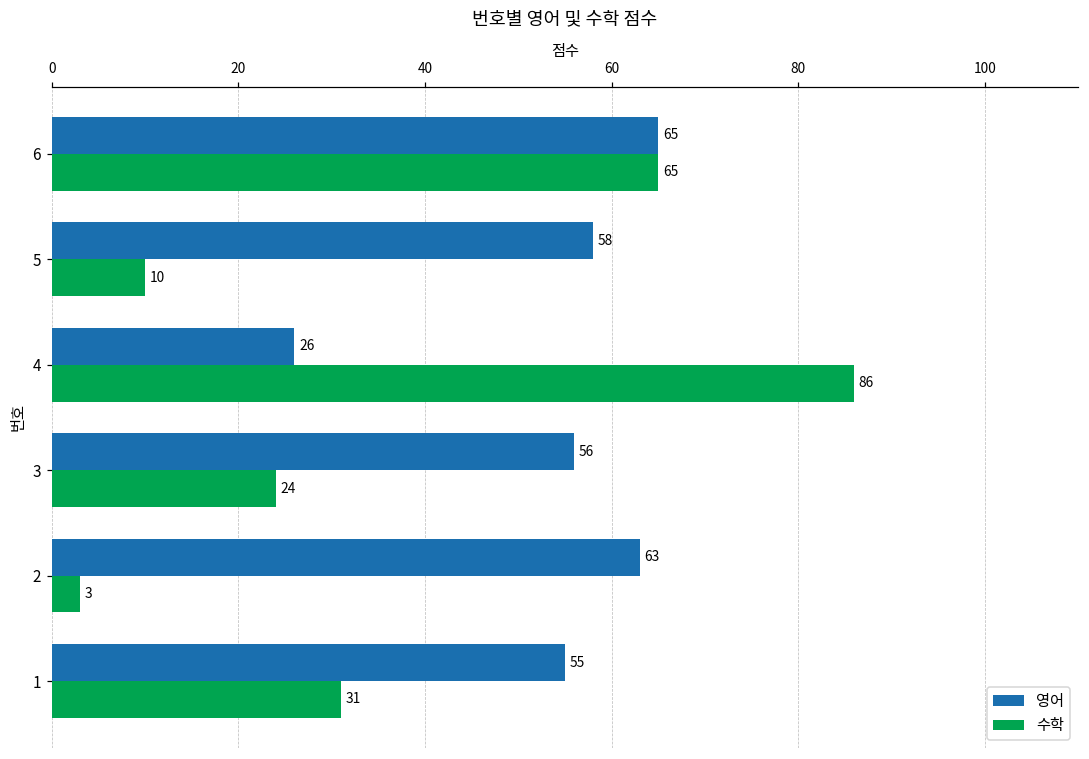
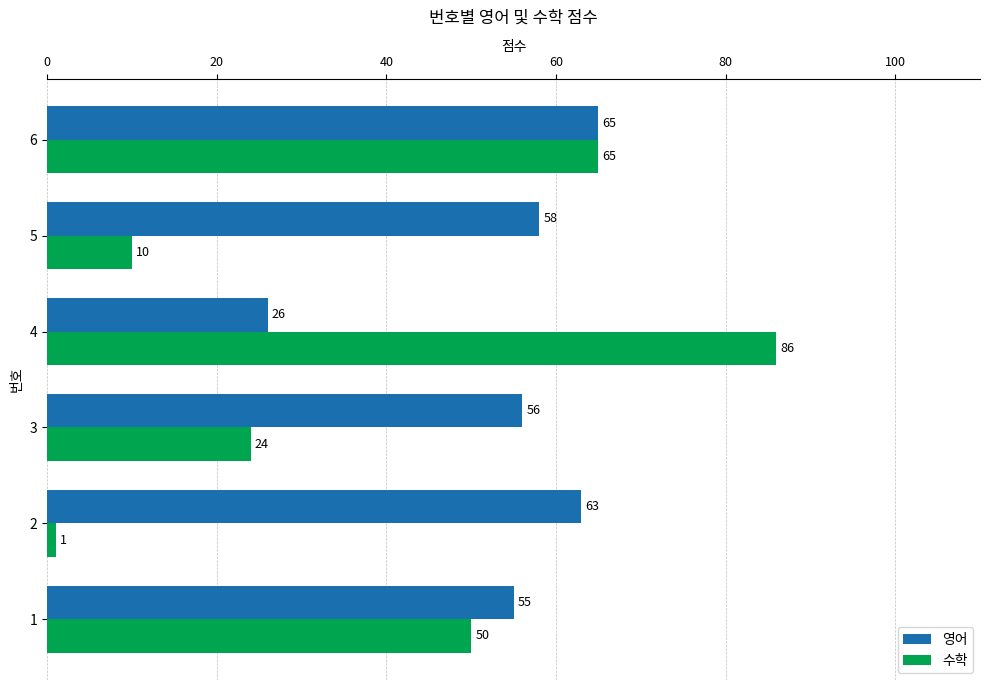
  {
    "영어": {
      "6": 65,
      "5": 58,
      "4": 26,
      "3": 56,
      "2": 63,
      "1": 55
    },
    "수학": {
      "6": 65,
      "5": 10,
      "4": 86,
      "3": 24,
-     "2": 3,
-     "1": 31
+     "2": 1,
+     "1": 50
    }
  }
